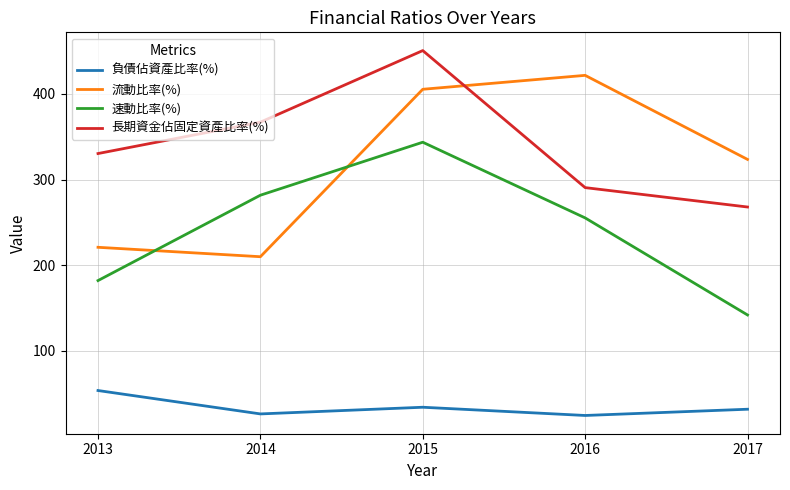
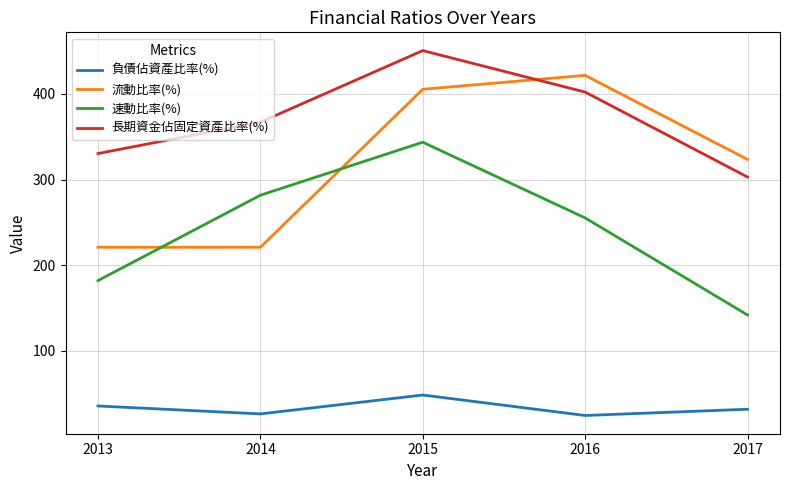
  {
    "負債佔資產比率(%)": {
-     "2013": 50,
+     "2013": 40,
      "2014": 30,
-     "2015": 30,
+     "2015": 50,
      "2016": 20,
      "2017": 30
    },
    "流動比率(%)": {
      "2013": 220,
-     "2014": 210,
+     "2014": 220,
      "2015": 410,
      "2016": 420,
      "2017": 320
    },
    "速動比率(%)": {
      "2013": 180,
      "2014": 280,
      "2015": 340,
      "2016": 260,
      "2017": 140
    },
    "長期資金佔固定資產比率(%)": {
      "2013": 330,
      "2015": 450,
-     "2016": 290,
-     "2017": 270
+     "2016": 400,
+     "2017": 300
    }
  }
